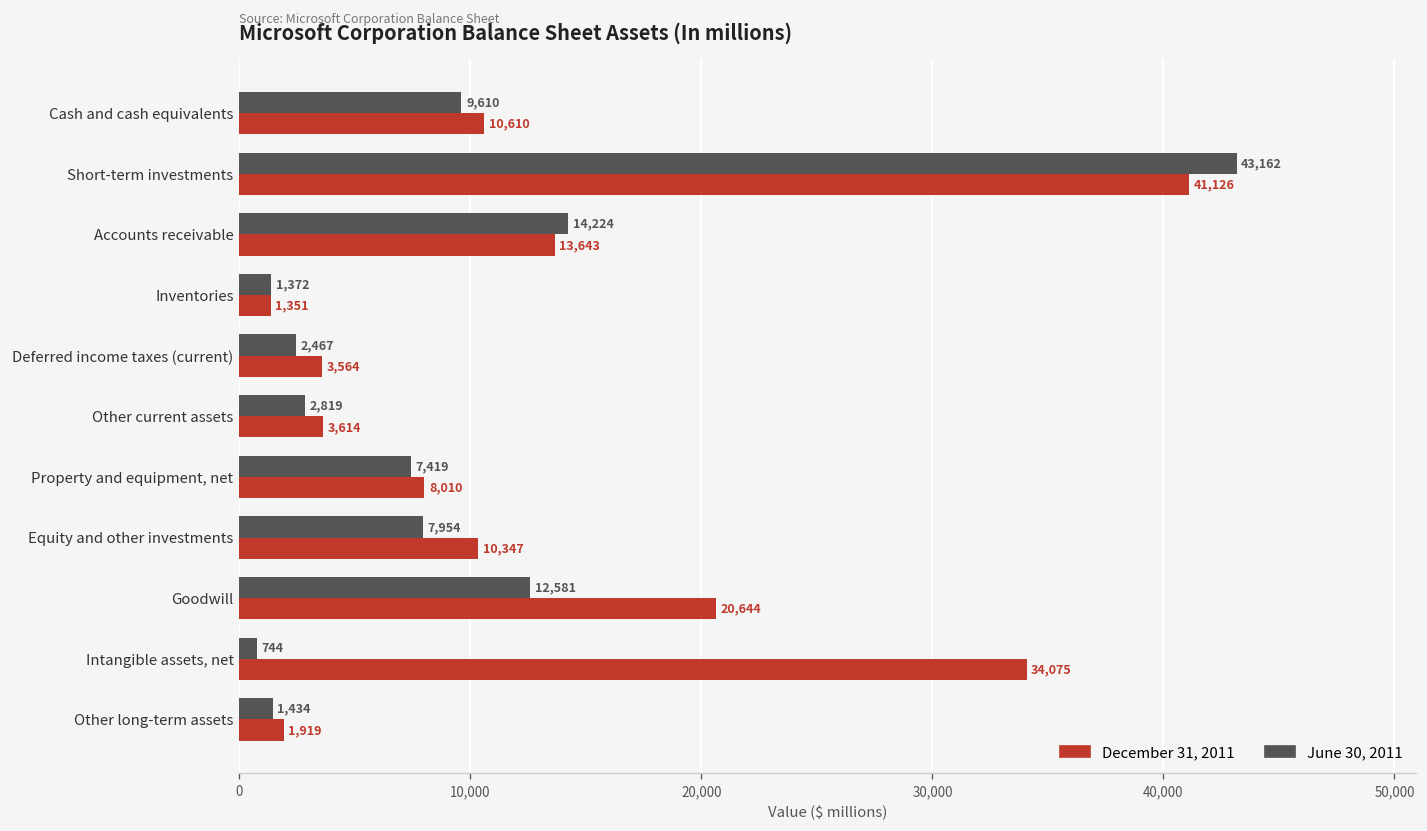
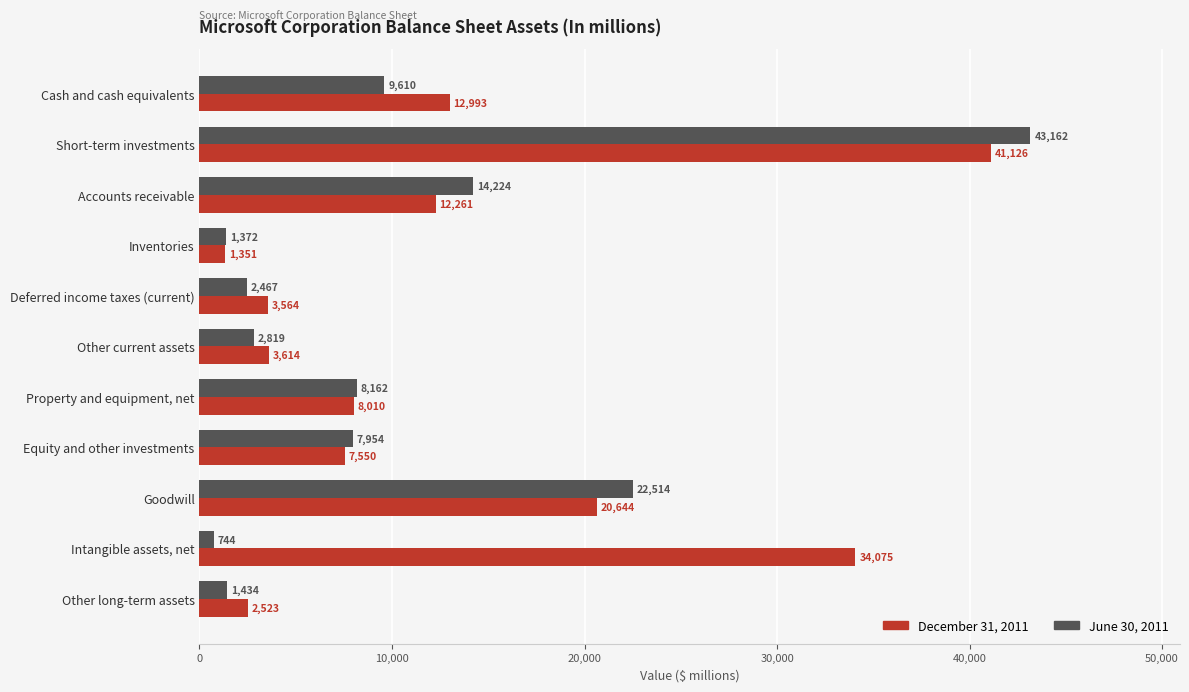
  {
    "December 31, 2011": {
-     "Cash and cash equivalents": "10,610",
+     "Cash and cash equivalents": "12,993",
      "Short-term investments": "41,126",
-     "Accounts receivable": "13,643",
+     "Accounts receivable": "12,261",
      "Inventories": "1,351",
      "Deferred income taxes (current)": "3,564",
      "Other current assets": "3,614",
      "Property and equipment, net": "8,010",
-     "Equity and other investments": "10,347",
+     "Equity and other investments": "7,550",
      "Goodwill": "20,644",
      "Intangible assets, net": "34,075",
-     "Other long-term assets": "1,919"
+     "Other long-term assets": "2,523"
    },
    "June 30, 2011": {
      "Cash and cash equivalents": "9,610",
      "Short-term investments": "43,162",
      "Accounts receivable": "14,224",
      "Inventories": "1,372",
      "Deferred income taxes (current)": "2,467",
      "Other current assets": "2,819",
-     "Property and equipment, net": "7,419",
+     "Property and equipment, net": "8,162",
      "Equity and other investments": "7,954",
-     "Goodwill": "12,581",
+     "Goodwill": "22,514",
      "Intangible assets, net": "744",
      "Other long-term assets": "1,434"
    }
  }
